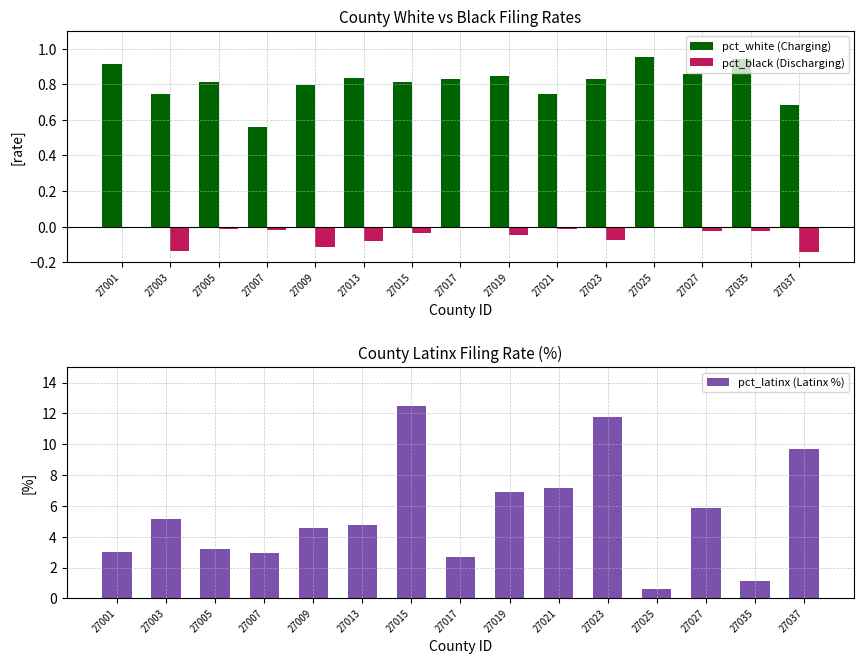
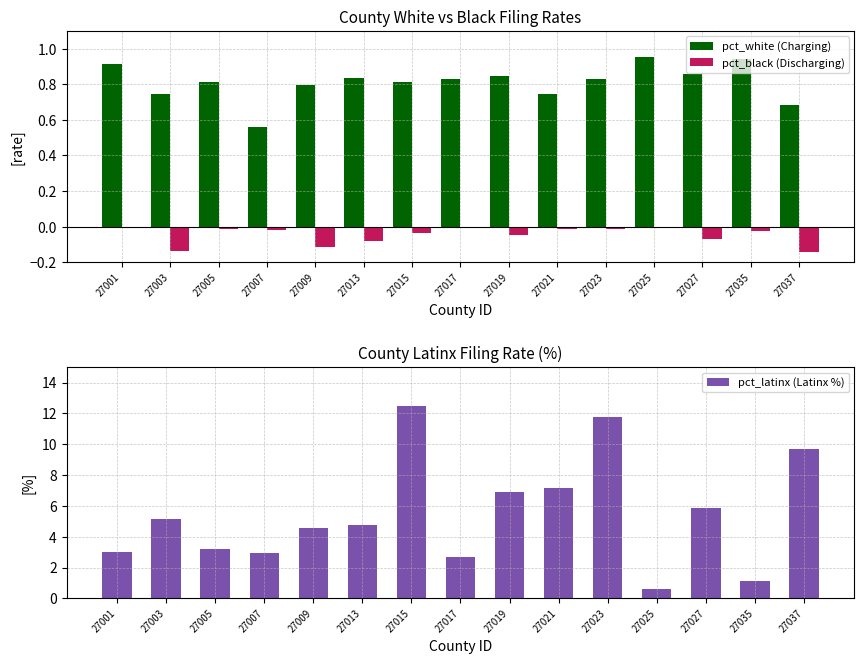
  {
    "County White vs Black Filing Rates": {
      "pct_white (Charging)": {
        "27001": 0.91,
        "27003": 0.74,
        "27005": 0.82,
        "27007": 0.56,
        "27009": 0.80,
        "27013": 0.83,
        "27015": 0.82,
        "27017": 0.83,
        "27019": 0.84,
        "27021": 0.75,
        "27023": 0.83,
        "27025": 0.96,
        "27027": 0.86,
        "27037": 0.68
      },
      "pct_black (Discharging)": {
        "27003": -0.14,
        "27005": -0.02,
        "27007": -0.02,
        "27009": -0.12,
        "27013": -0.08,
        "27015": -0.04,
        "27019": -0.05,
-       "27023": -0.07,
-       "27027": -0.02,
+       "27023": -0.02,
+       "27027": -0.07,
        "27035": -0.02,
        "27037": -0.14
      }
    },
    "County Latinx Filing Rate (%)": {
      "27001": 3.0,
      "27003": 5.1,
      "27005": 3.2,
      "27007": 2.9,
      "27009": 4.6,
      "27013": 4.8,
      "27015": 12.5,
      "27017": 2.7,
      "27019": 6.9,
      "27021": 7.2,
      "27023": 11.8,
      "27025": 0.6,
      "27027": 5.9,
      "27035": 1.1,
      "27037": 9.7
    }
  }
